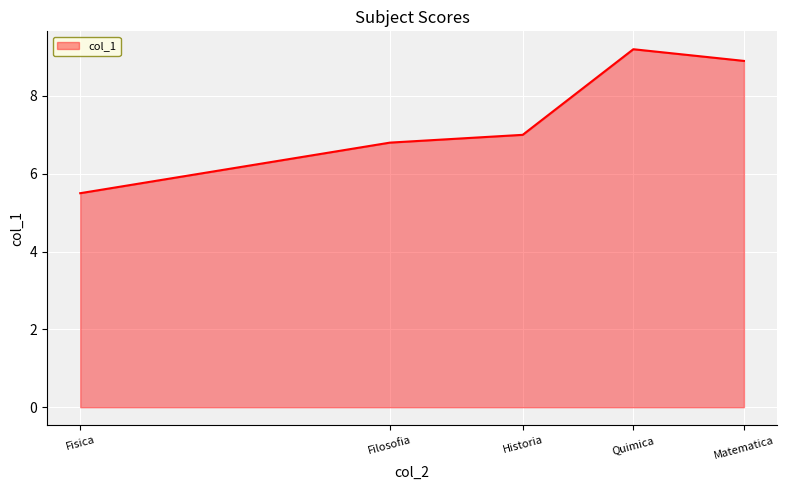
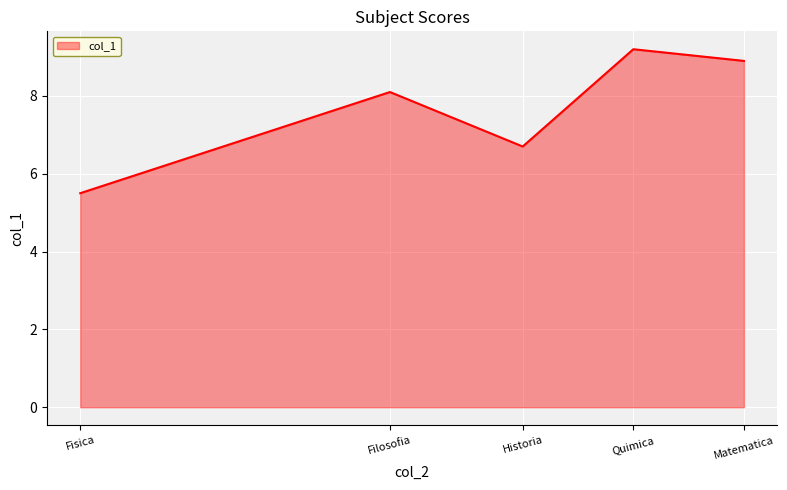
  {
    "Fisica": 5.5,
-   "Filosofia": 6.8,
-   "Historia": 7.0,
+   "Filosofia": 8.1,
+   "Historia": 6.7,
    "Quimica": 9.2,
    "Matematica": 8.9
  }
